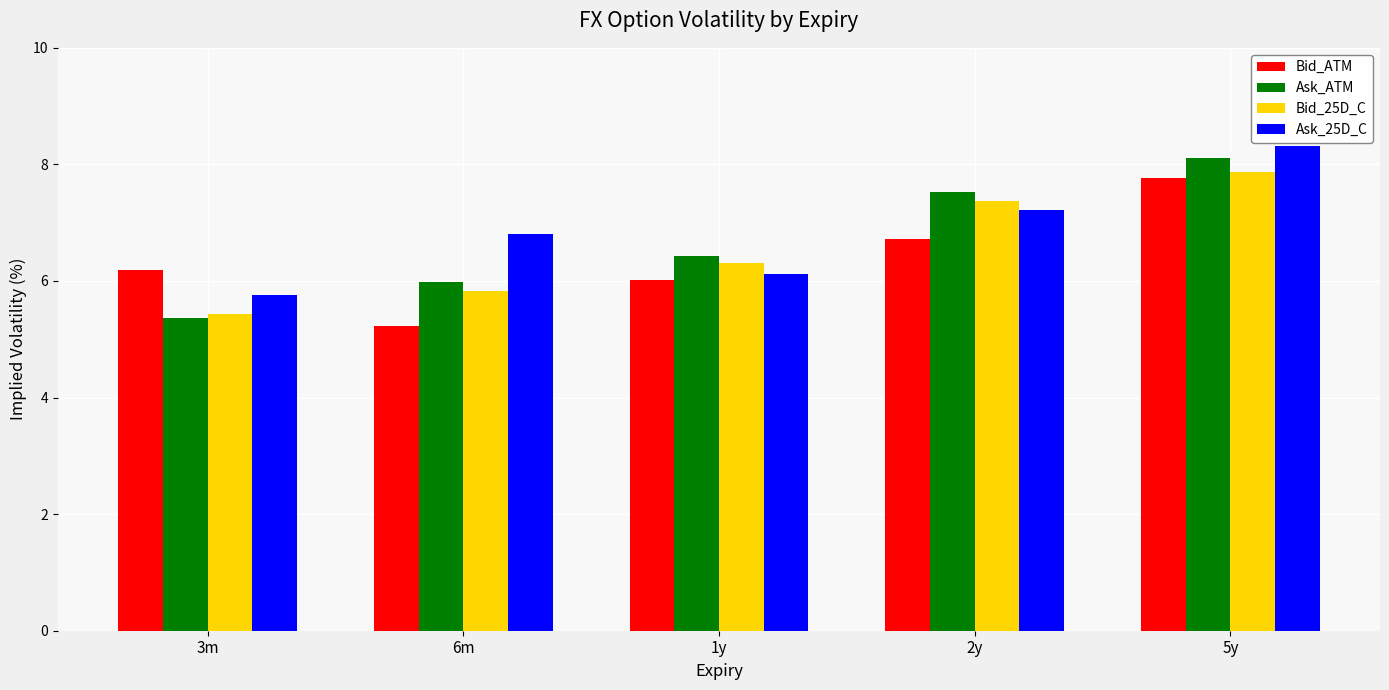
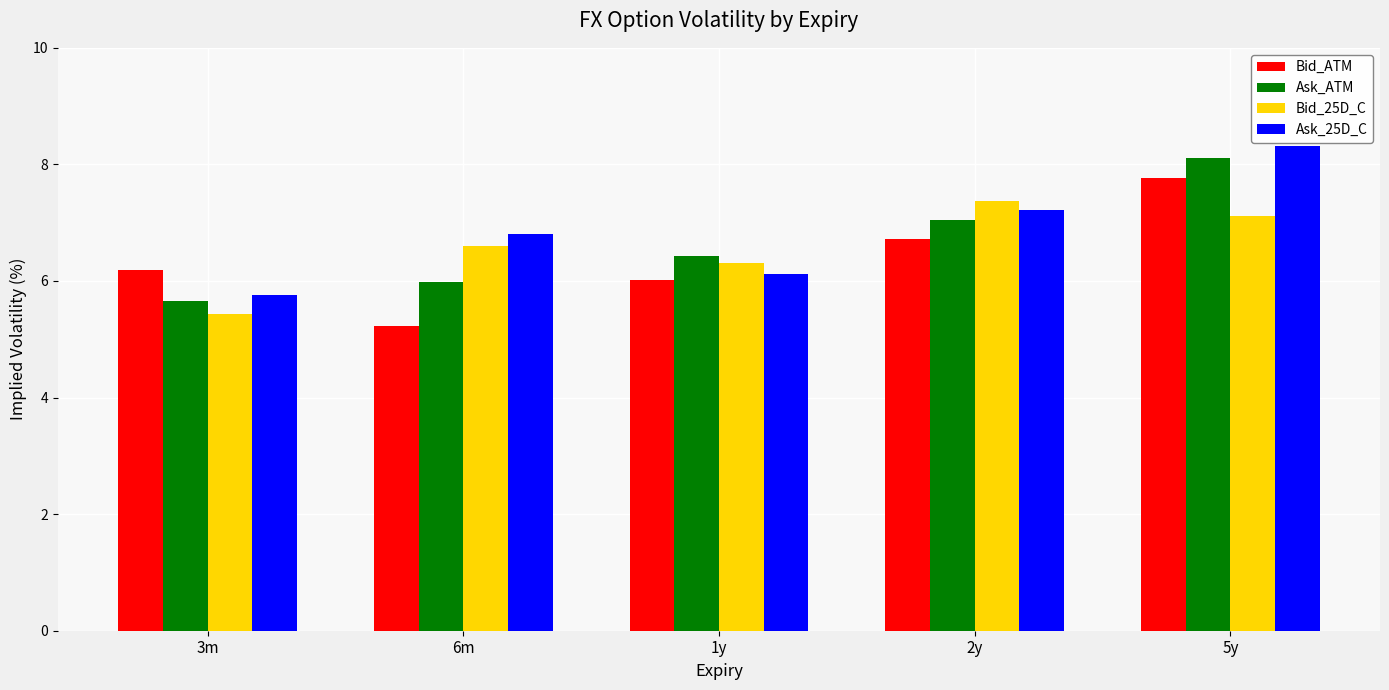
  {
    "Bid_ATM": {
      "3m": 6.2,
      "6m": 5.2,
      "1y": 6.0,
      "2y": 6.7,
      "5y": 7.8
    },
    "Ask_ATM": {
-     "3m": 5.4,
+     "3m": 5.7,
      "6m": 6.0,
      "1y": 6.4,
-     "2y": 7.5,
+     "2y": 7.0,
      "5y": 8.1
    },
    "Bid_25D_C": {
      "3m": 5.4,
-     "6m": 5.8,
+     "6m": 6.6,
      "1y": 6.3,
      "2y": 7.4,
-     "5y": 7.9
+     "5y": 7.1
    },
    "Ask_25D_C": {
      "3m": 5.8,
      "6m": 6.8,
      "1y": 6.1,
      "2y": 7.2,
      "5y": 8.3
    }
  }
